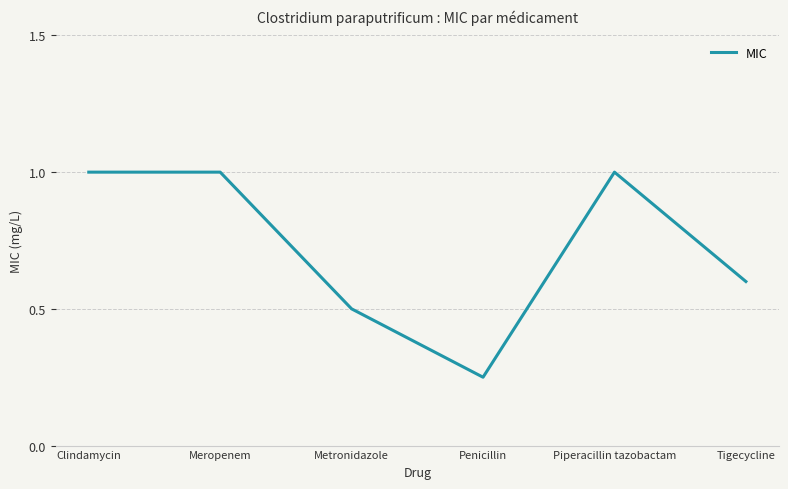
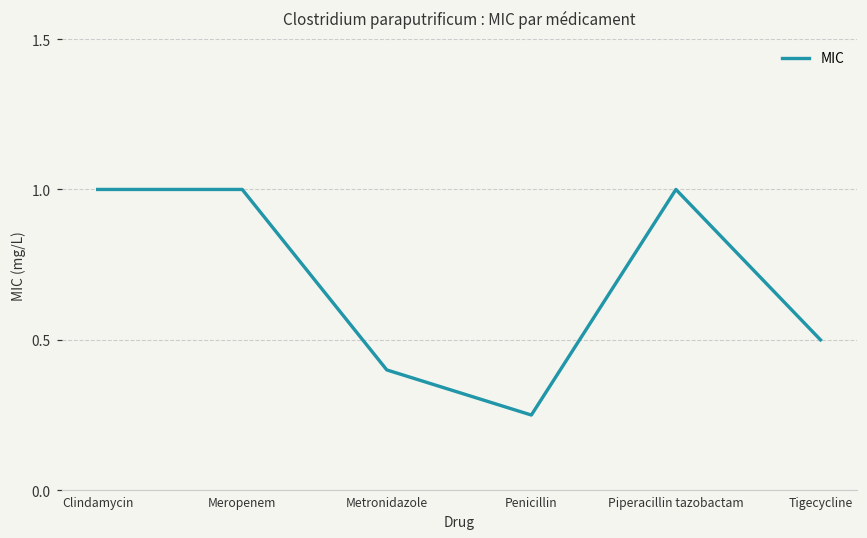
  {
    "Clindamycin": 1.0,
    "Meropenem": 1.0,
-   "Metronidazole": 0.5,
+   "Metronidazole": 0.4,
    "Penicillin": 0.25,
    "Piperacillin tazobactam": 1.0,
-   "Tigecycline": 0.6
+   "Tigecycline": 0.5
  }
